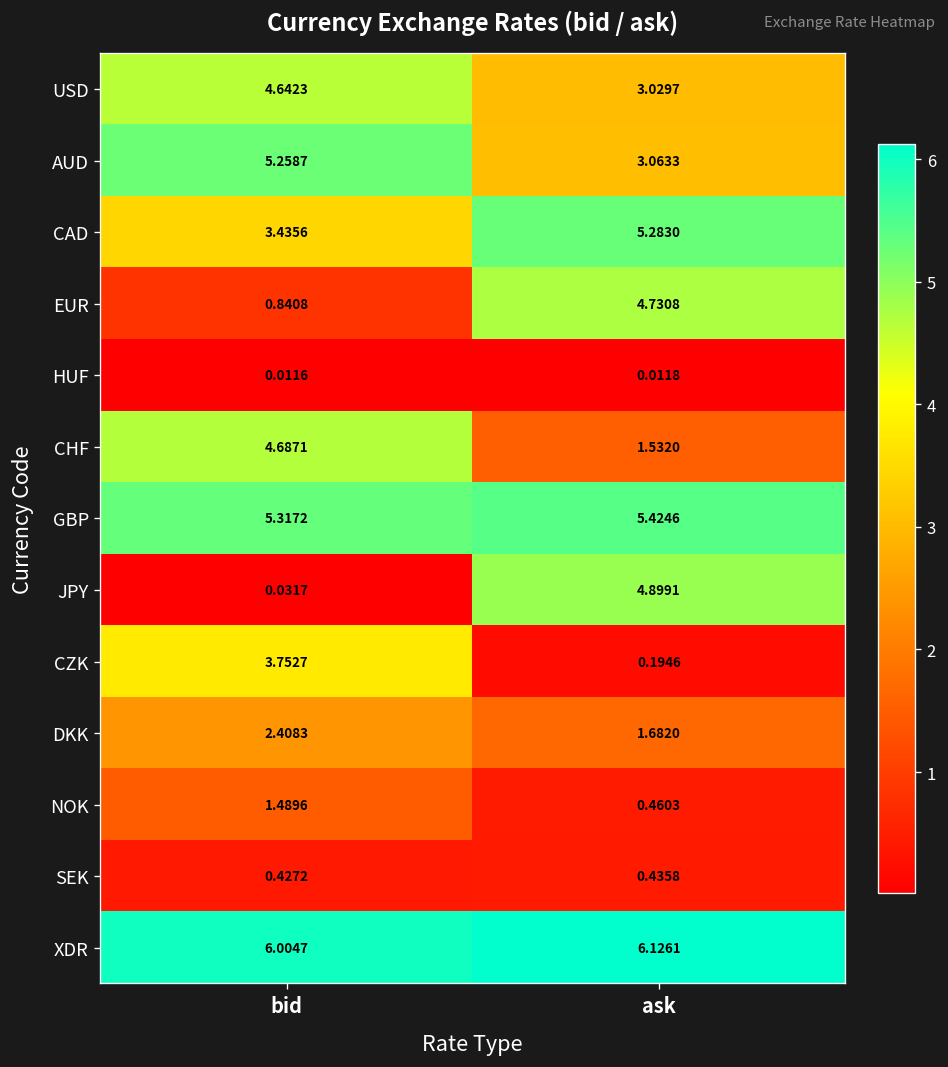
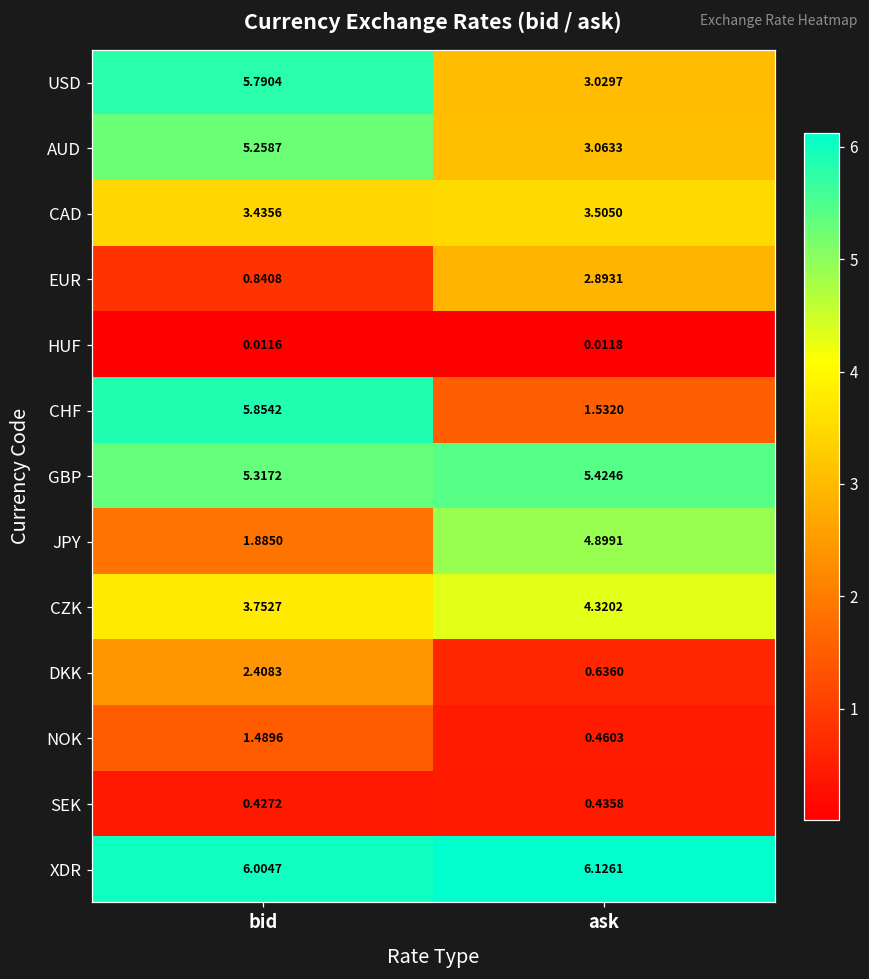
  {
    "USD": {
-     "bid": 4.6423,
+     "bid": 5.7904,
      "ask": 3.0297
    },
    "AUD": {
      "bid": 5.2587,
      "ask": 3.0633
    },
    "CAD": {
      "bid": 3.4356,
-     "ask": 5.2830
+     "ask": 3.5050
    },
    "EUR": {
      "bid": 0.8408,
-     "ask": 4.7308
+     "ask": 2.8931
    },
    "HUF": {
      "bid": 0.0116,
      "ask": 0.0118
    },
    "CHF": {
-     "bid": 4.6871,
+     "bid": 5.8542,
      "ask": 1.5320
    },
    "GBP": {
      "bid": 5.3172,
      "ask": 5.4246
    },
    "JPY": {
-     "bid": 0.0317,
+     "bid": 1.8850,
      "ask": 4.8991
    },
    "CZK": {
      "bid": 3.7527,
-     "ask": 0.1946
+     "ask": 4.3202
    },
    "DKK": {
      "bid": 2.4083,
-     "ask": 1.6820
+     "ask": 0.6360
    },
    "NOK": {
      "bid": 1.4896,
      "ask": 0.4603
    },
    "SEK": {
      "bid": 0.4272,
      "ask": 0.4358
    },
    "XDR": {
      "bid": 6.0047,
      "ask": 6.1261
    }
  }
